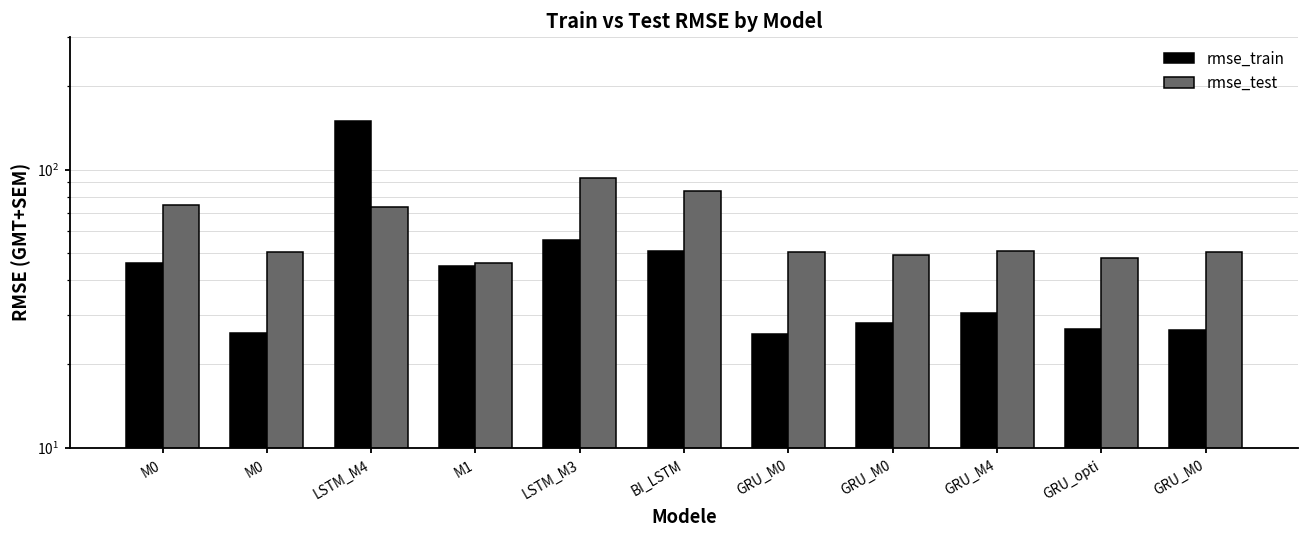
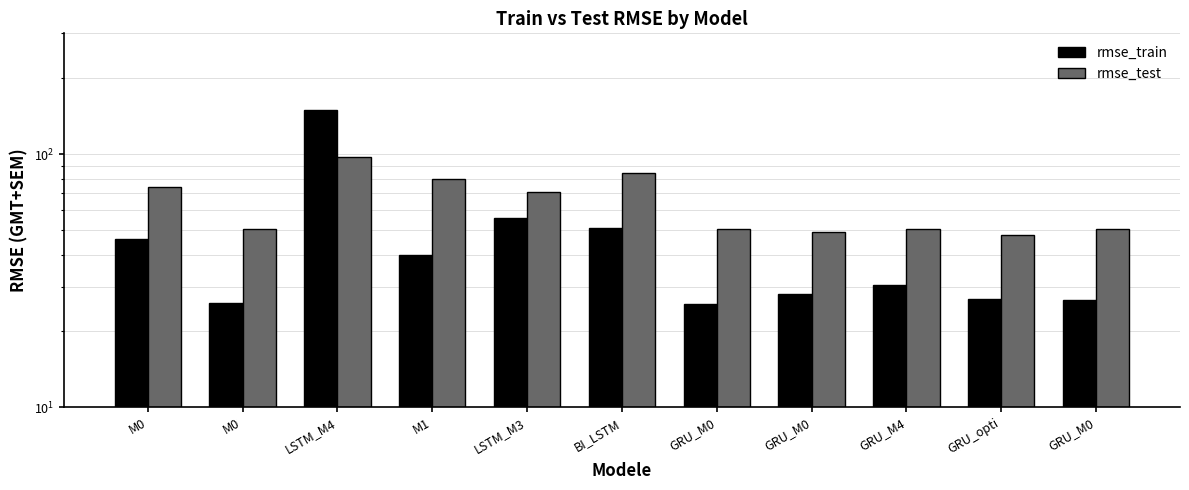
  {
    "rmse_train": {
      "LSTM_M4": 150,
-     "M1": 45,
+     "M1": 40,
      "LSTM_M3": 56,
      "BI_LSTM": 51,
      "GRU_M4": 31,
      "GRU_opti": 27
    },
    "rmse_test": {
-     "LSTM_M4": 74,
-     "M1": 46,
-     "LSTM_M3": 93,
+     "LSTM_M4": 97,
+     "M1": 80,
+     "LSTM_M3": 71,
      "BI_LSTM": 84,
      "GRU_M4": 51,
      "GRU_opti": 48
    }
  }
